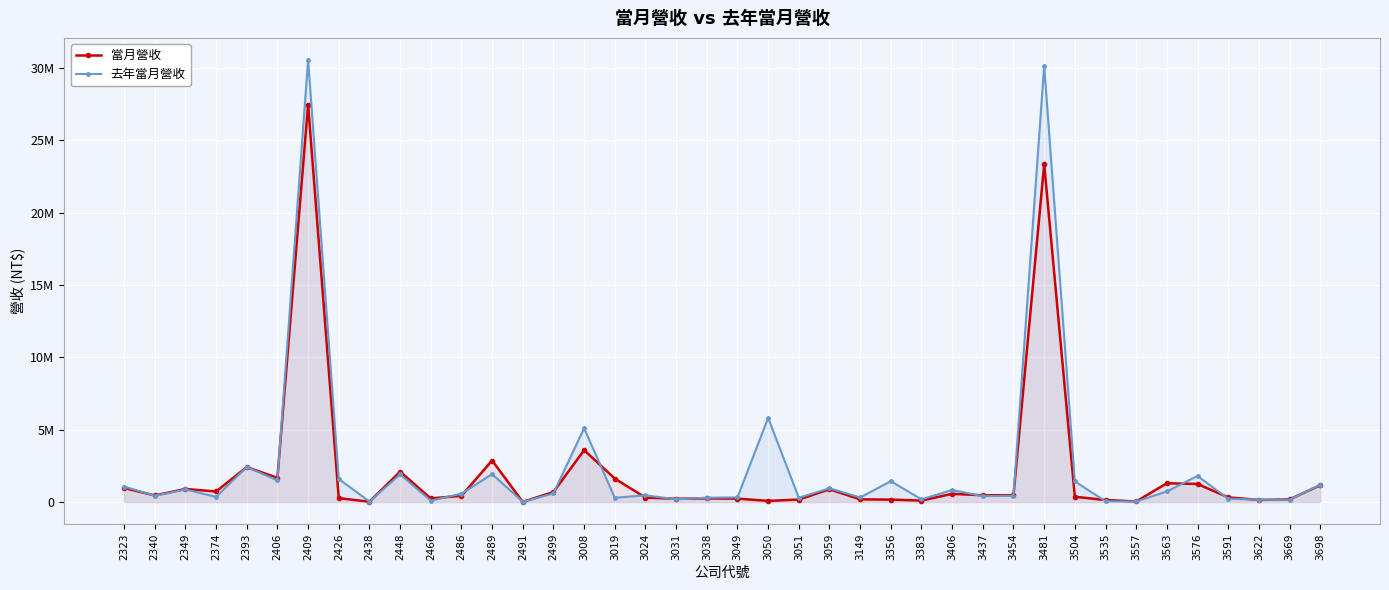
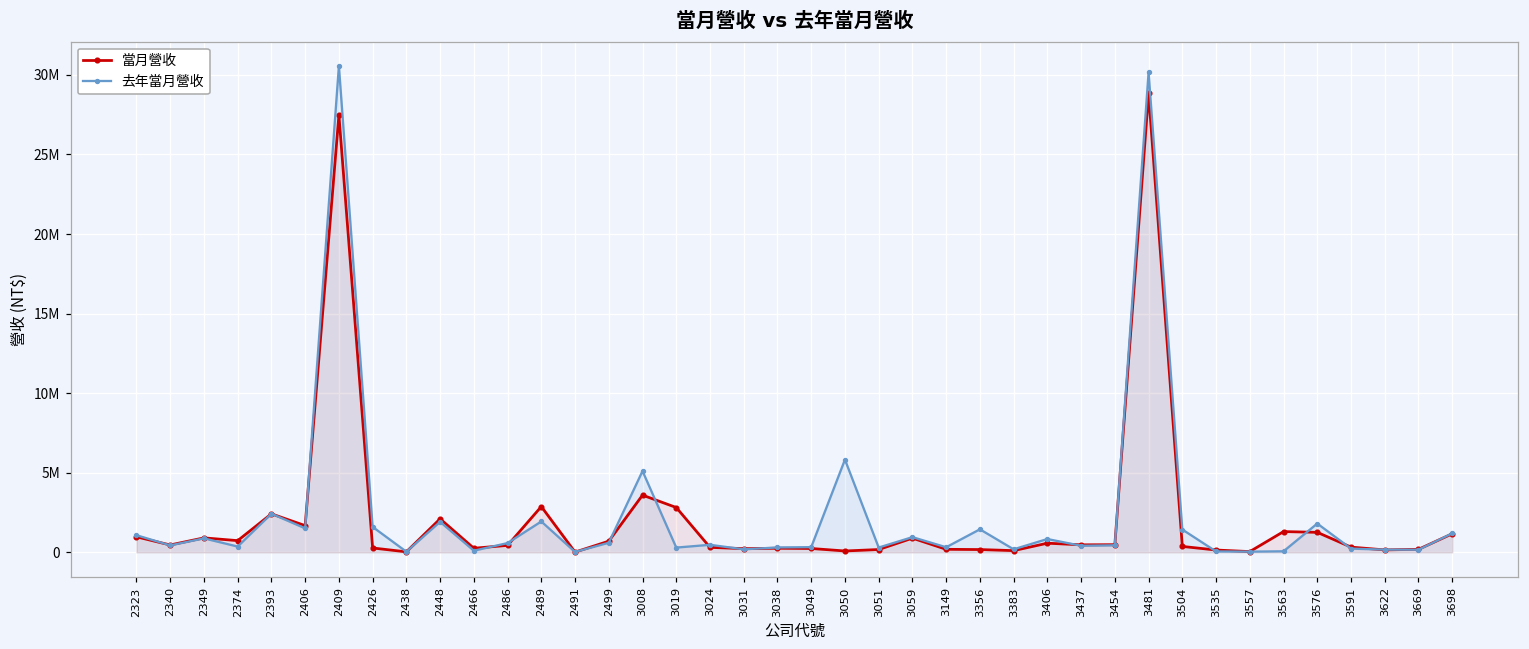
  {
    "當月營收": {
      "2374": 700000,
      "2409": 27500000,
      "2426": 300000,
      "2448": 2100000,
      "2489": 2900000,
      "3008": 3600000,
-     "3019": 1600000,
+     "3019": 2800000,
      "3050": 100000,
      "3356": 200000,
      "3406": 600000,
-     "3481": 23400000,
+     "3481": 28800000,
      "3504": 400000,
      "3563": 1300000,
      "3576": 1300000
    },
    "去年當月營收": {
      "2374": 400000,
      "2409": 30600000,
      "2426": 1600000,
      "2448": 1900000,
      "2489": 1900000,
      "3008": 5100000,
      "3019": 300000,
      "3050": 5800000,
      "3356": 1400000,
      "3406": 800000,
      "3481": 30200000,
      "3504": 1400000,
-     "3563": 700000,
+     "3563": 100000,
      "3576": 1800000
    }
  }
